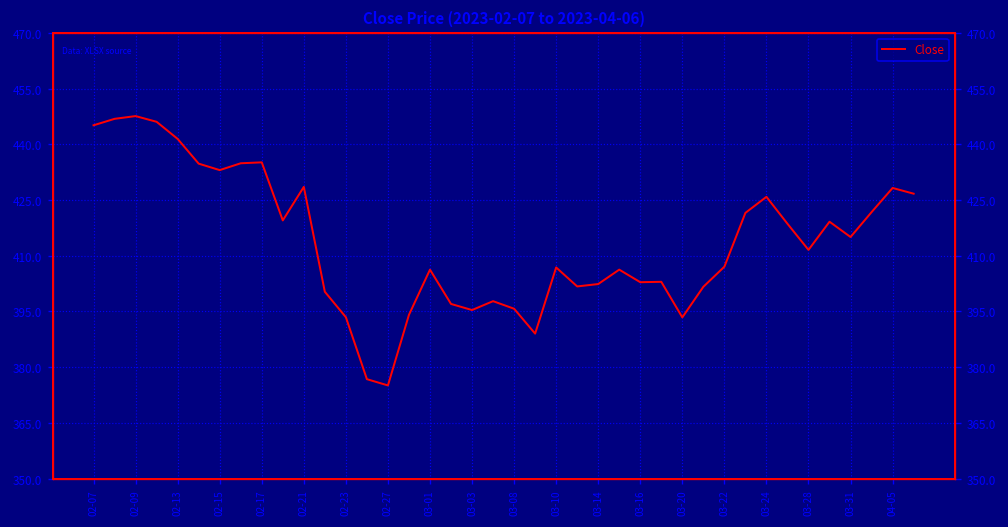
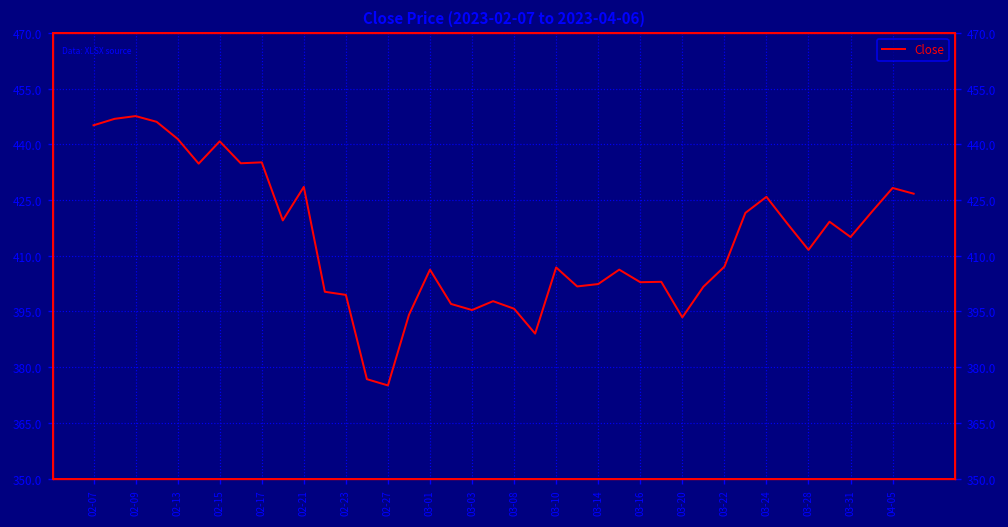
  {
    "02-07": 445,
    "02-09": 448,
    "02-13": 441,
-   "02-15": 433,
+   "02-15": 441,
    "02-17": 435,
    "02-21": 429,
-   "02-23": 393,
+   "02-23": 399,
    "02-27": 375,
    "03-01": 406,
    "03-03": 395,
    "03-08": 396,
    "03-10": 407,
    "03-14": 402,
    "03-16": 403,
    "03-20": 393,
    "03-22": 407,
    "03-24": 426,
    "03-28": 412,
    "03-31": 415,
    "04-05": 428
  }
